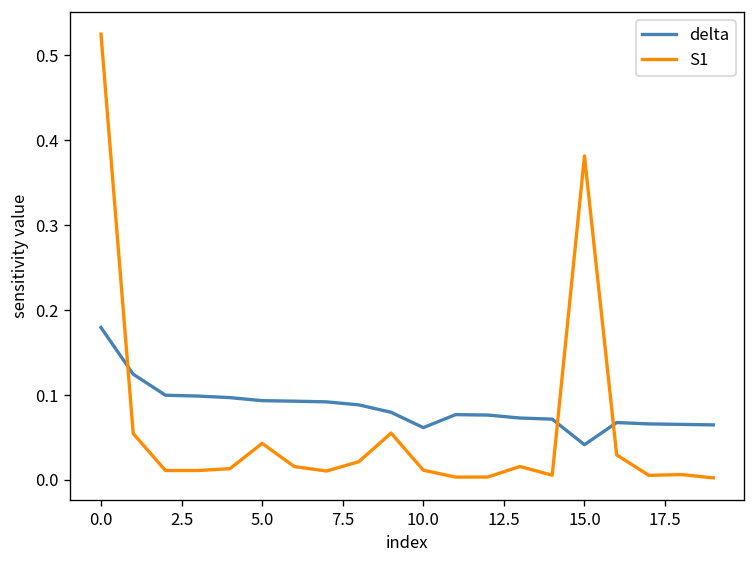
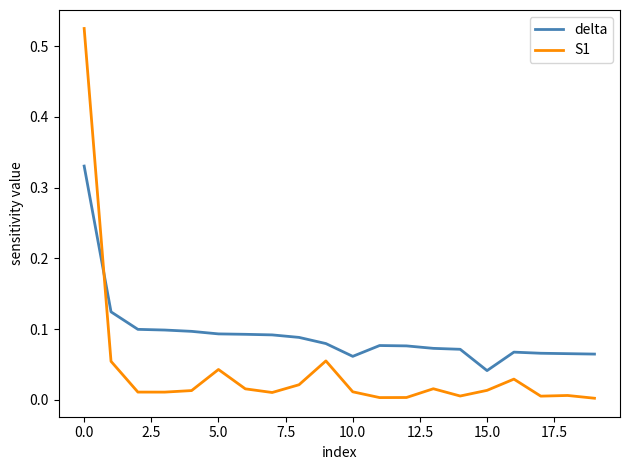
  {
    "delta": {
-     "0.0": 0.18,
+     "0.0": 0.33,
      "5.0": 0.09,
      "10.0": 0.06,
      "15.0": 0.04
    },
    "S1": {
      "0.0": 0.53,
      "5.0": 0.04,
      "10.0": 0.01,
-     "15.0": 0.38
+     "15.0": 0.01
    }
  }
